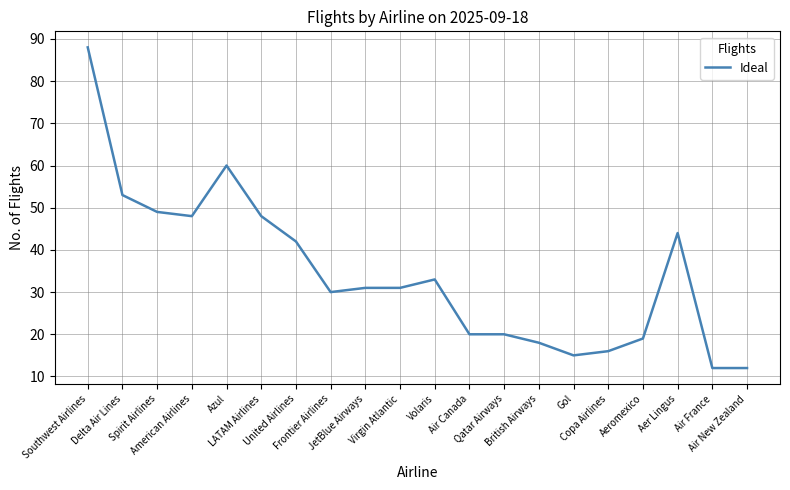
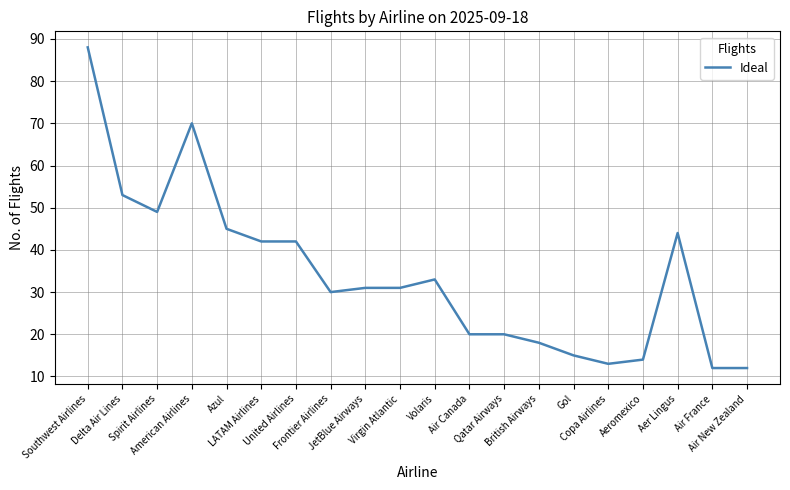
  {
    "Southwest Airlines": 88,
    "Delta Air Lines": 53,
    "Spirit Airlines": 49,
-   "American Airlines": 48,
-   "Azul": 60,
-   "LATAM Airlines": 48,
+   "American Airlines": 70,
+   "Azul": 45,
+   "LATAM Airlines": 42,
    "United Airlines": 42,
    "Frontier Airlines": 30,
    "JetBlue Airways": 31,
    "Virgin Atlantic": 31,
    "Volaris": 33,
    "Air Canada": 20,
    "Qatar Airways": 20,
    "British Airways": 18,
    "Gol": 15,
-   "Copa Airlines": 16,
-   "Aeromexico": 19,
+   "Copa Airlines": 13,
+   "Aeromexico": 14,
    "Aer Lingus": 44,
    "Air France": 12,
    "Air New Zealand": 12
  }
